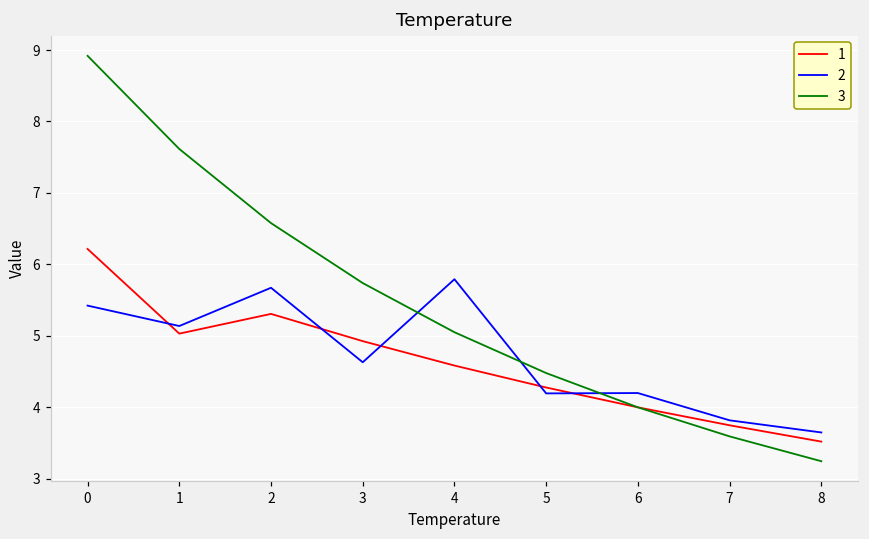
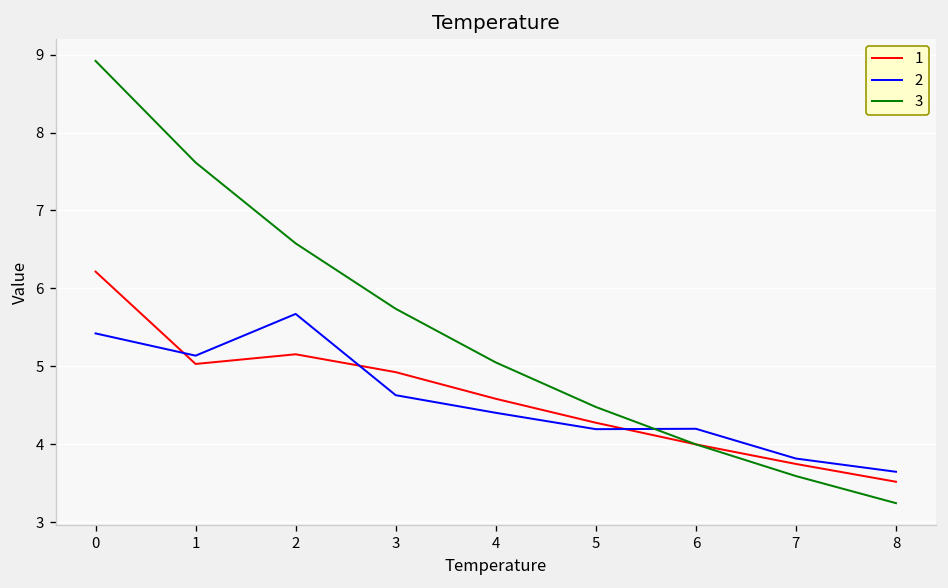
  {
    "1": {
      "0": 6.2,
      "1": 5.0,
-     "2": 5.3,
+     "2": 5.2,
      "3": 4.9,
      "4": 4.6,
      "5": 4.3,
      "7": 3.7,
      "8": 3.5
    },
    "2": {
      "0": 5.4,
      "1": 5.1,
      "2": 5.7,
      "3": 4.6,
-     "4": 5.8,
+     "4": 4.4,
      "5": 4.2,
      "6": 4.2,
      "7": 3.8,
      "8": 3.6
    },
    "3": {
      "0": 8.9,
      "1": 7.6,
      "2": 6.6,
      "3": 5.7,
      "4": 5.1,
      "5": 4.5,
      "7": 3.6,
      "8": 3.2
    }
  }
